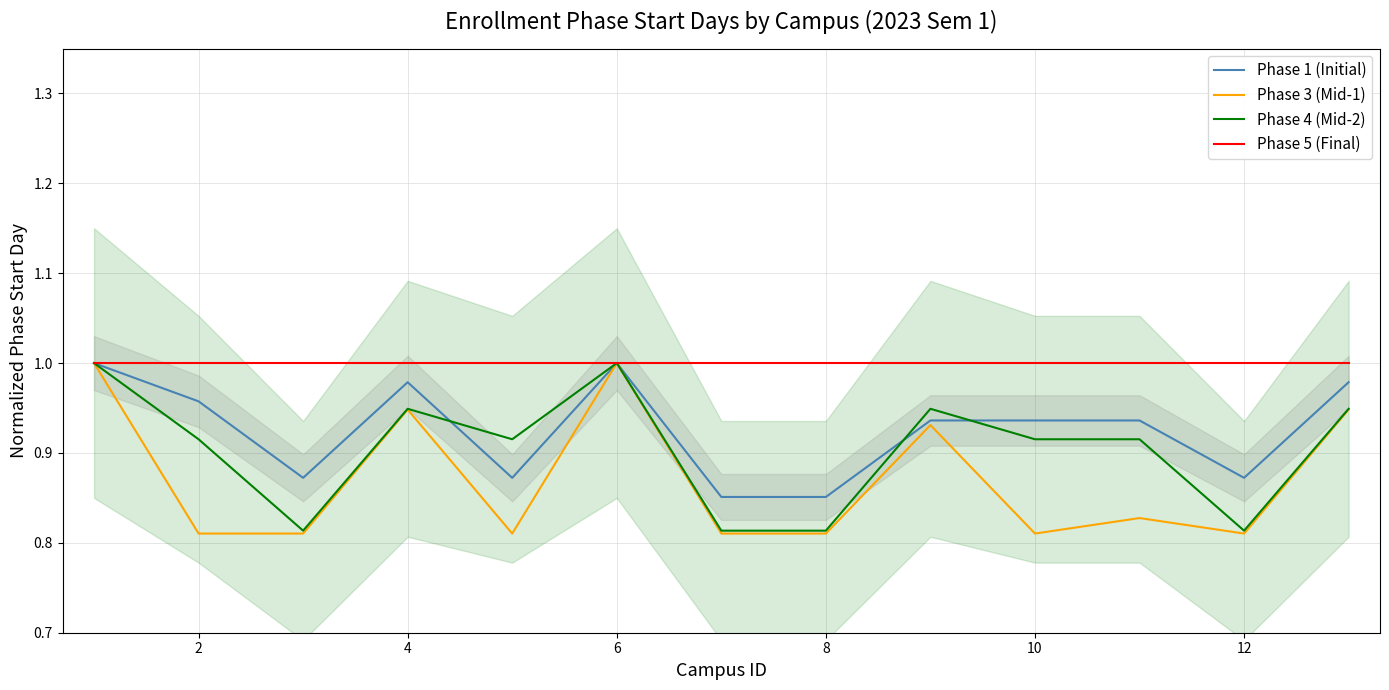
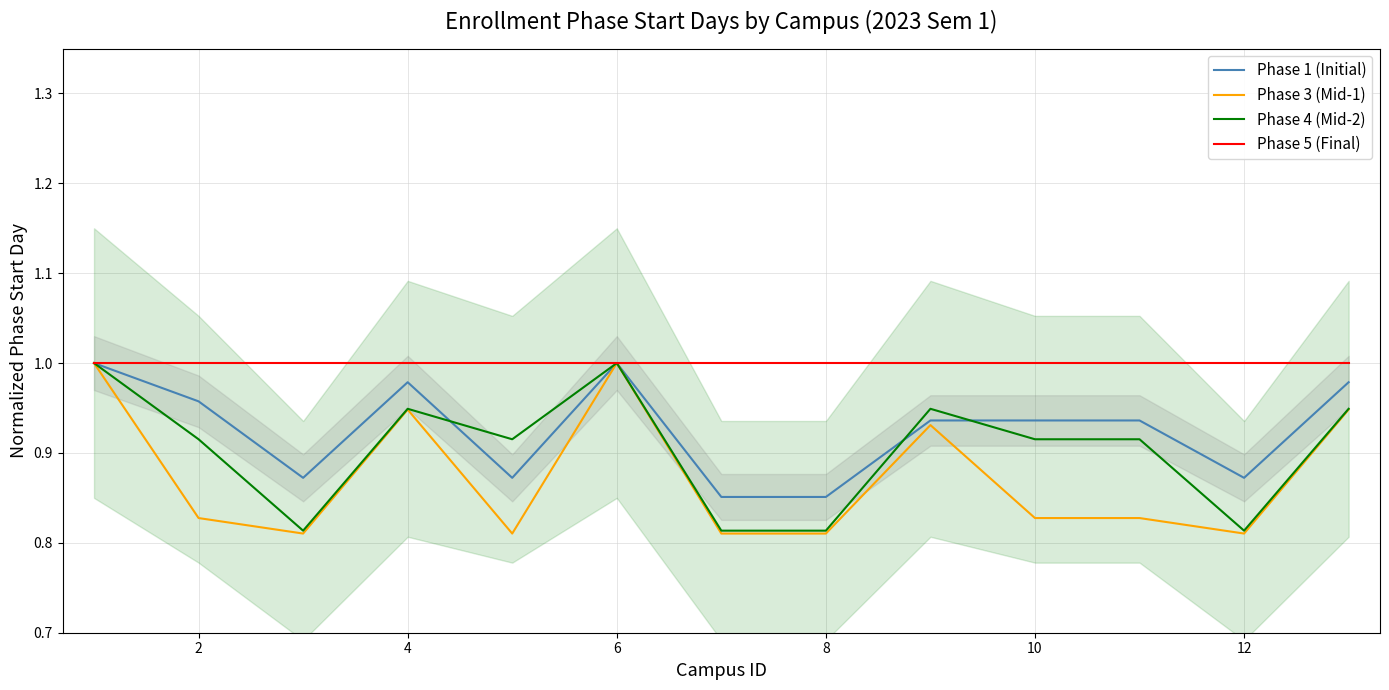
  {
    "Phase 1 (Initial)": {
      "2": 0.96,
      "4": 0.98,
      "8": 0.85,
      "10": 0.94,
      "12": 0.87
    },
    "Phase 3 (Mid-1)": {
-     "2": 0.81,
+     "2": 0.83,
      "8": 0.81,
-     "10": 0.81,
+     "10": 0.83,
      "12": 0.81
    },
    "Phase 5 (Final)": {
      "2": 1.00,
      "4": 1.00,
      "8": 1.00,
      "10": 1.00,
      "12": 1.00
    }
  }
